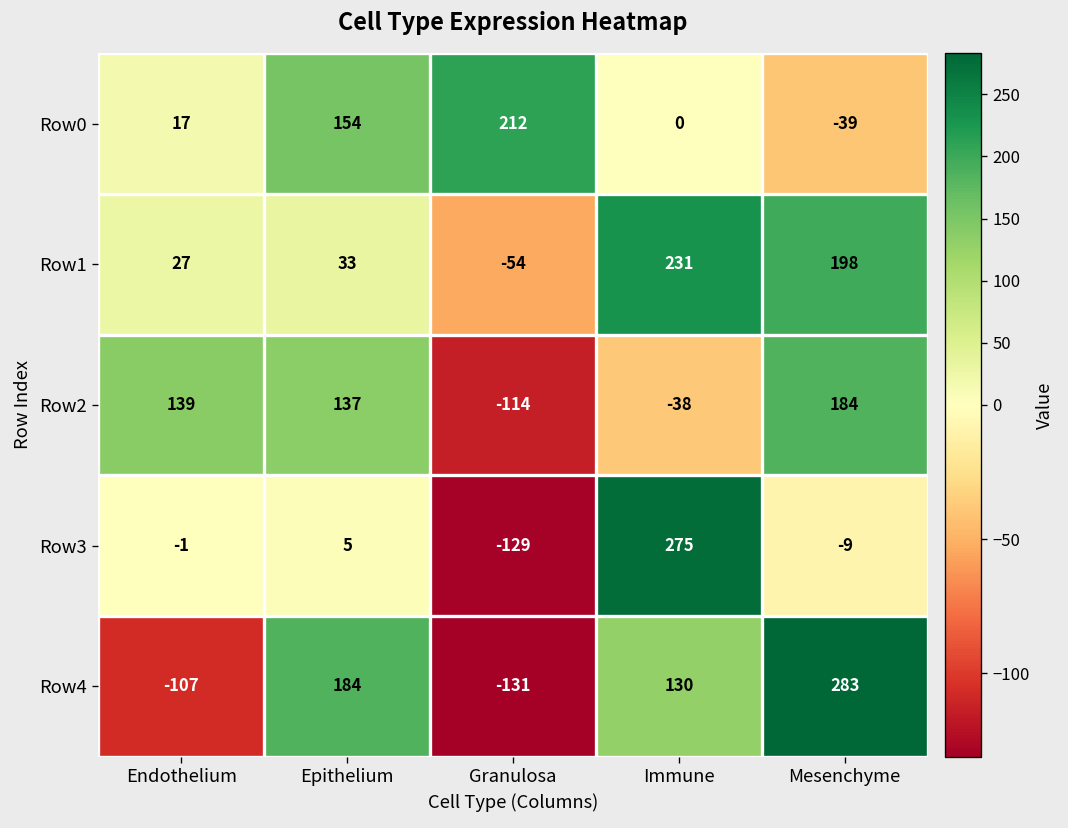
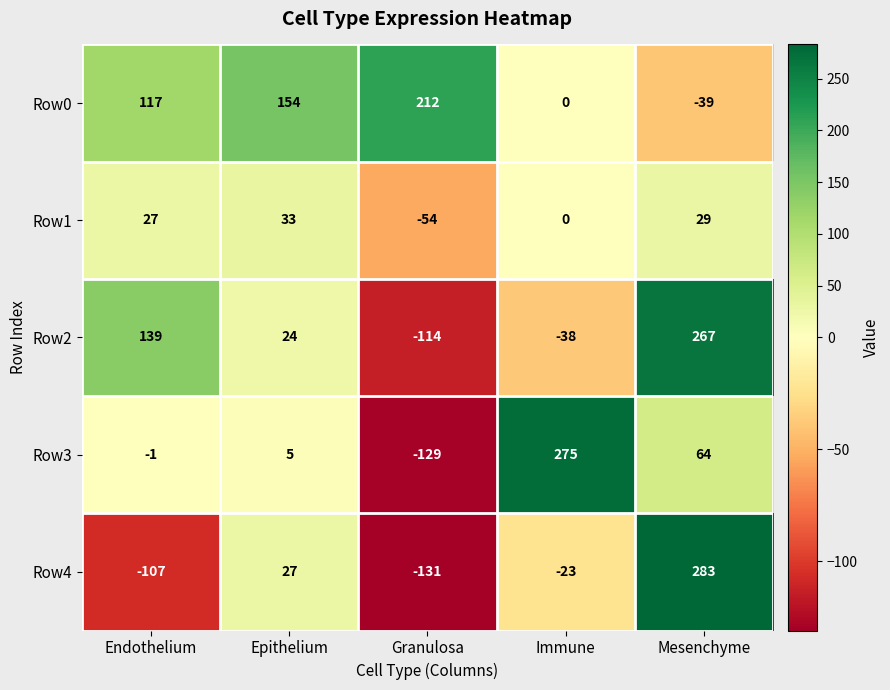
  {
    "Row0": {
-     "Endothelium": 17,
+     "Endothelium": 117,
      "Epithelium": 154,
      "Granulosa": 212,
      "Immune": 0,
      "Mesenchyme": -39
    },
    "Row1": {
      "Endothelium": 27,
      "Epithelium": 33,
      "Granulosa": -54,
-     "Immune": 231,
-     "Mesenchyme": 198
+     "Immune": 0,
+     "Mesenchyme": 29
    },
    "Row2": {
      "Endothelium": 139,
-     "Epithelium": 137,
+     "Epithelium": 24,
      "Granulosa": -114,
      "Immune": -38,
-     "Mesenchyme": 184
+     "Mesenchyme": 267
    },
    "Row3": {
      "Endothelium": -1,
      "Epithelium": 5,
      "Granulosa": -129,
      "Immune": 275,
-     "Mesenchyme": -9
+     "Mesenchyme": 64
    },
    "Row4": {
      "Endothelium": -107,
-     "Epithelium": 184,
+     "Epithelium": 27,
      "Granulosa": -131,
-     "Immune": 130,
+     "Immune": -23,
      "Mesenchyme": 283
    }
  }
